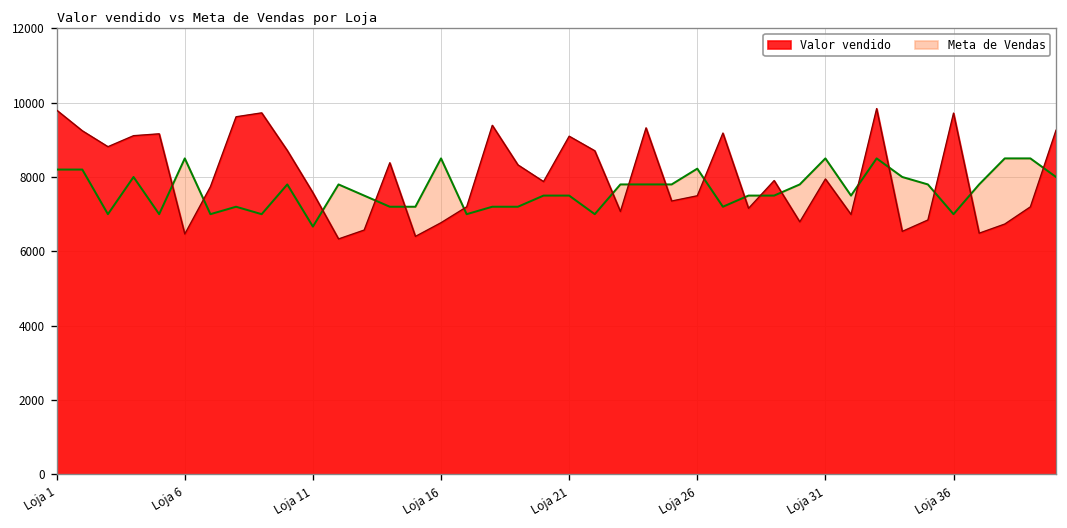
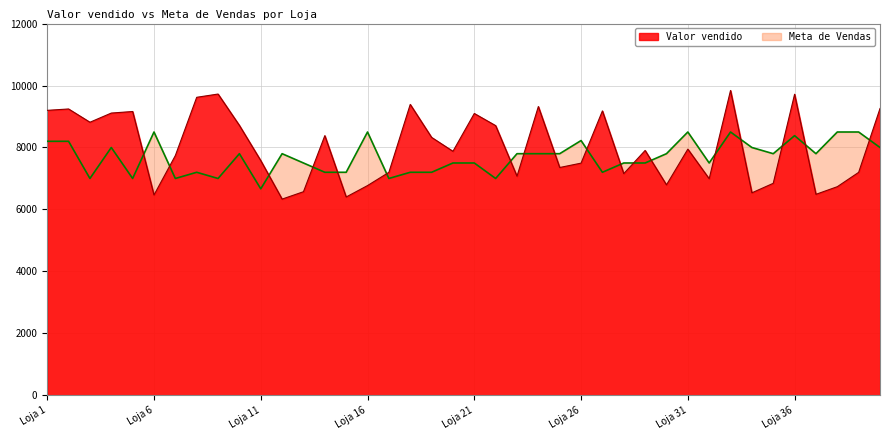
  {
    "Valor vendido": {
-     "Loja 1": 9800,
+     "Loja 1": 9200,
      "Loja 6": 6500,
      "Loja 11": 7600,
      "Loja 16": 6800,
      "Loja 21": 9100,
      "Loja 26": 7500,
      "Loja 31": 7900,
      "Loja 36": 9700
    },
    "Meta de Vendas": {
      "Loja 1": 8200,
      "Loja 6": 8500,
      "Loja 11": 6700,
      "Loja 16": 8500,
      "Loja 21": 7500,
      "Loja 26": 8200,
      "Loja 31": 8500,
-     "Loja 36": 7000
+     "Loja 36": 8400
    }
  }
